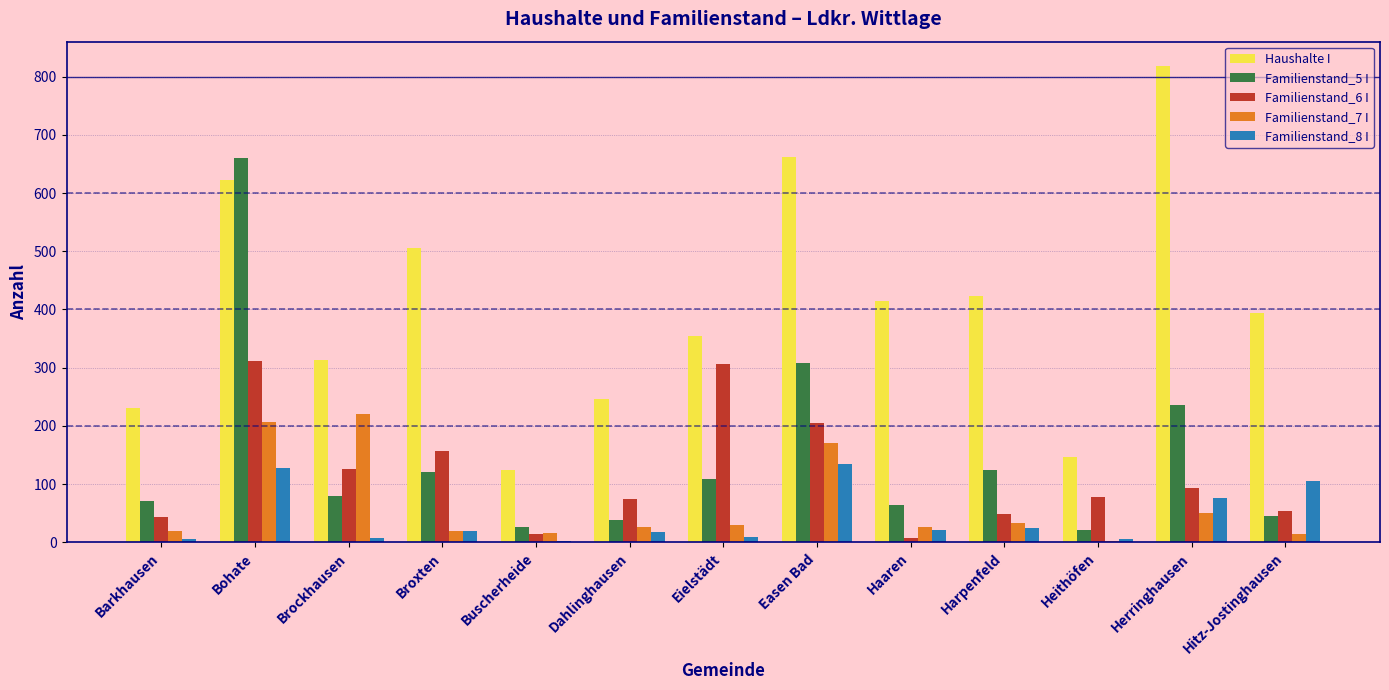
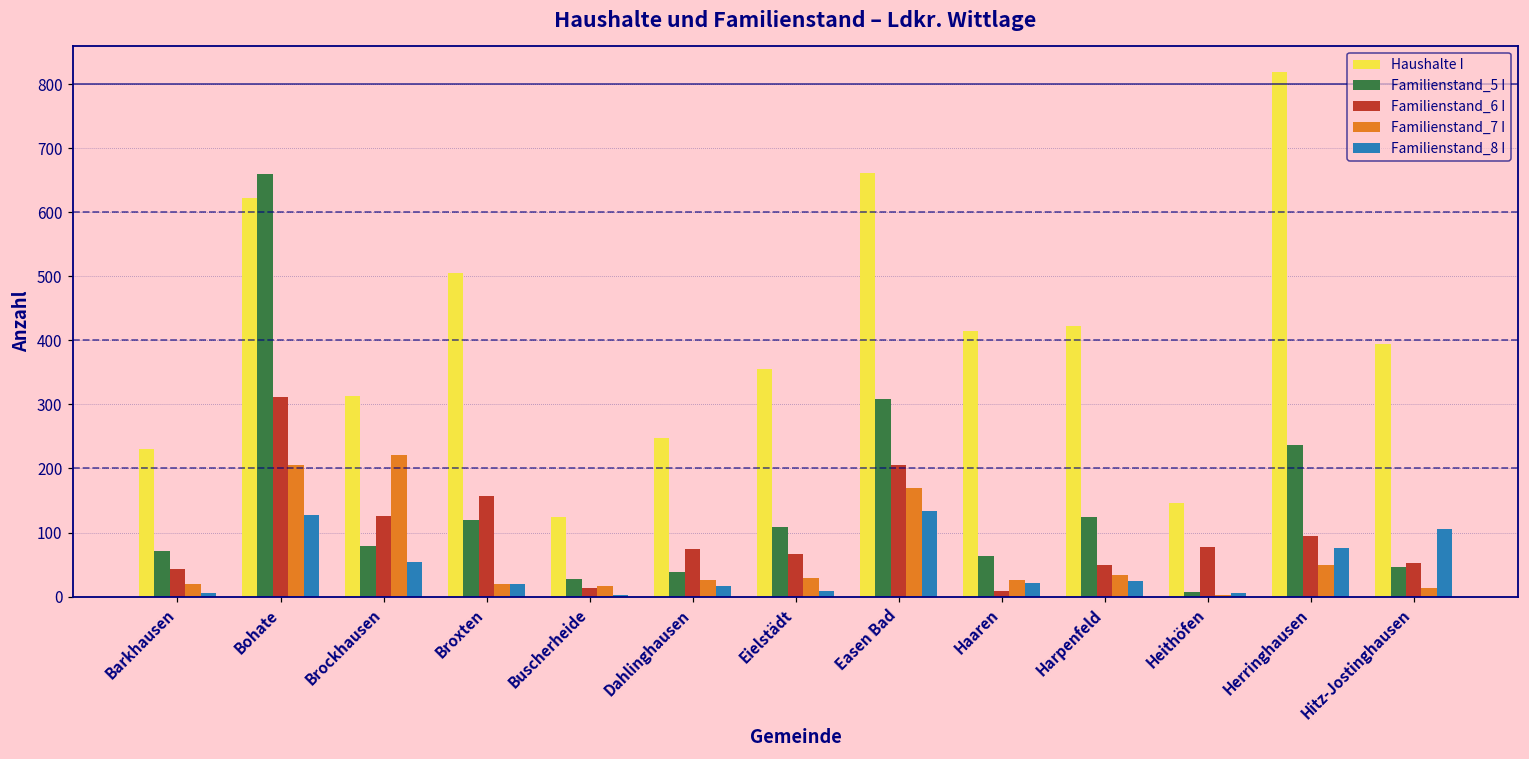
  {
    "Haushalte I": {
      "Barkhausen": 230,
      "Bohate": 620,
      "Brockhausen": 310,
      "Broxten": 510,
      "Buscherheide": 130,
      "Dahlinghausen": 250,
      "Eielstädt": 360,
      "Easen Bad": 660,
      "Haaren": 410,
      "Harpenfeld": 420,
      "Heithöfen": 150,
      "Herringhausen": 820,
      "Hitz-Jostinghausen": 390
    },
    "Familienstand_5 I": {
      "Barkhausen": 70,
      "Bohate": 660,
      "Brockhausen": 80,
      "Broxten": 120,
      "Buscherheide": 30,
      "Dahlinghausen": 40,
      "Eielstädt": 110,
      "Easen Bad": 310,
      "Haaren": 60,
      "Harpenfeld": 120,
-     "Heithöfen": 20,
+     "Heithöfen": 10,
      "Herringhausen": 240,
      "Hitz-Jostinghausen": 50
    },
    "Familienstand_6 I": {
      "Barkhausen": 40,
      "Bohate": 310,
      "Brockhausen": 130,
      "Broxten": 160,
      "Buscherheide": 10,
      "Dahlinghausen": 70,
-     "Eielstädt": 310,
+     "Eielstädt": 70,
      "Easen Bad": 210,
      "Haaren": 10,
      "Harpenfeld": 50,
      "Heithöfen": 80,
      "Herringhausen": 90,
      "Hitz-Jostinghausen": 50
    },
    "Familienstand_7 I": {
      "Barkhausen": 20,
      "Bohate": 210,
      "Brockhausen": 220,
      "Broxten": 20,
      "Buscherheide": 20,
      "Dahlinghausen": 30,
      "Eielstädt": 30,
      "Easen Bad": 170,
      "Haaren": 30,
      "Harpenfeld": 30,
      "Herringhausen": 50,
      "Hitz-Jostinghausen": 10
    },
    "Familienstand_8 I": {
      "Barkhausen": 10,
      "Bohate": 130,
-     "Brockhausen": 10,
+     "Brockhausen": 50,
      "Broxten": 20,
      "Dahlinghausen": 20,
      "Eielstädt": 10,
      "Easen Bad": 130,
      "Haaren": 20,
      "Harpenfeld": 30,
      "Heithöfen": 10,
      "Herringhausen": 80,
      "Hitz-Jostinghausen": 110
    }
  }
